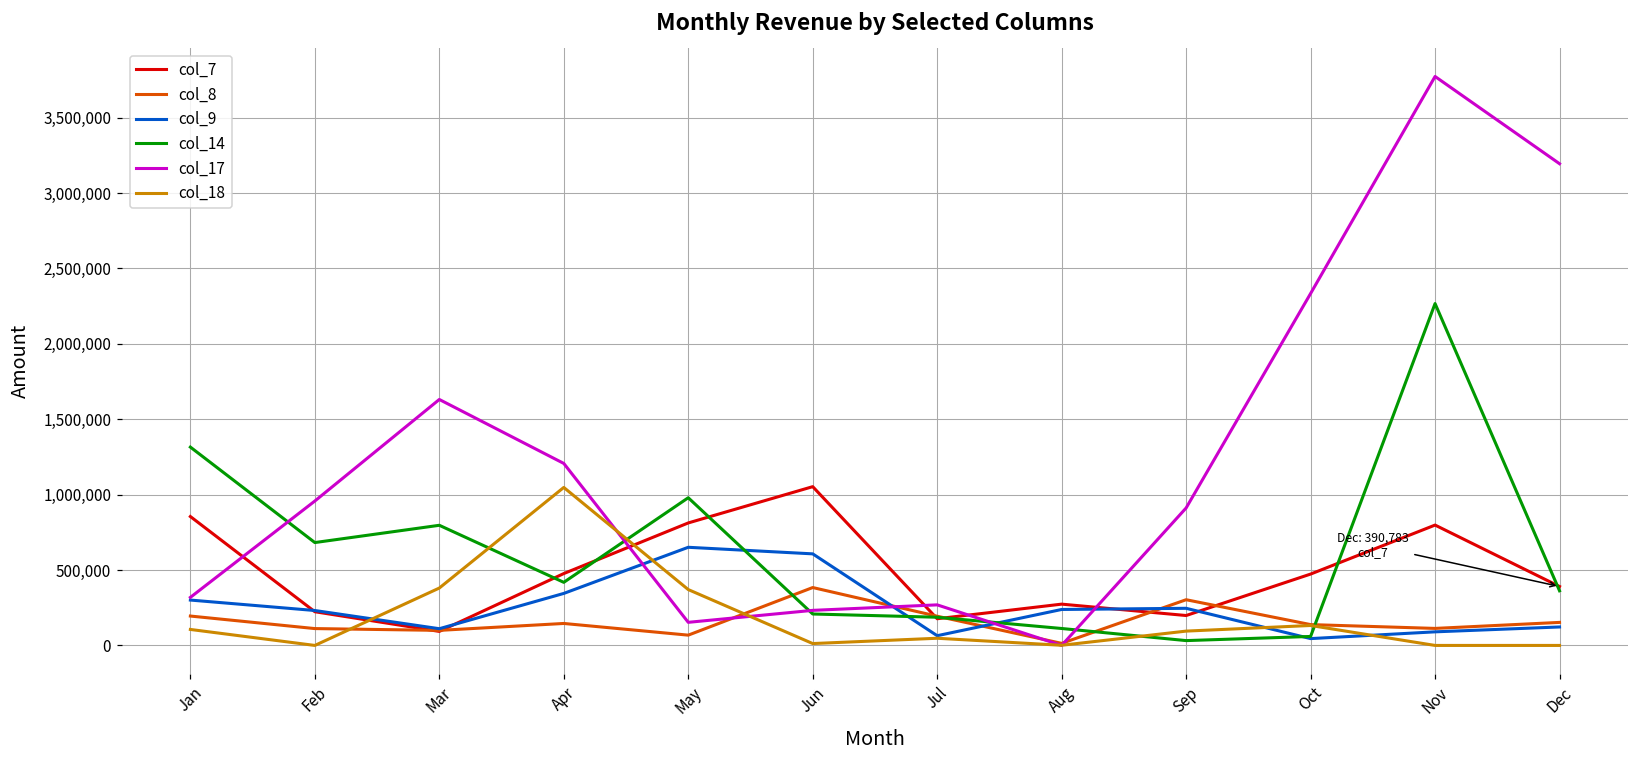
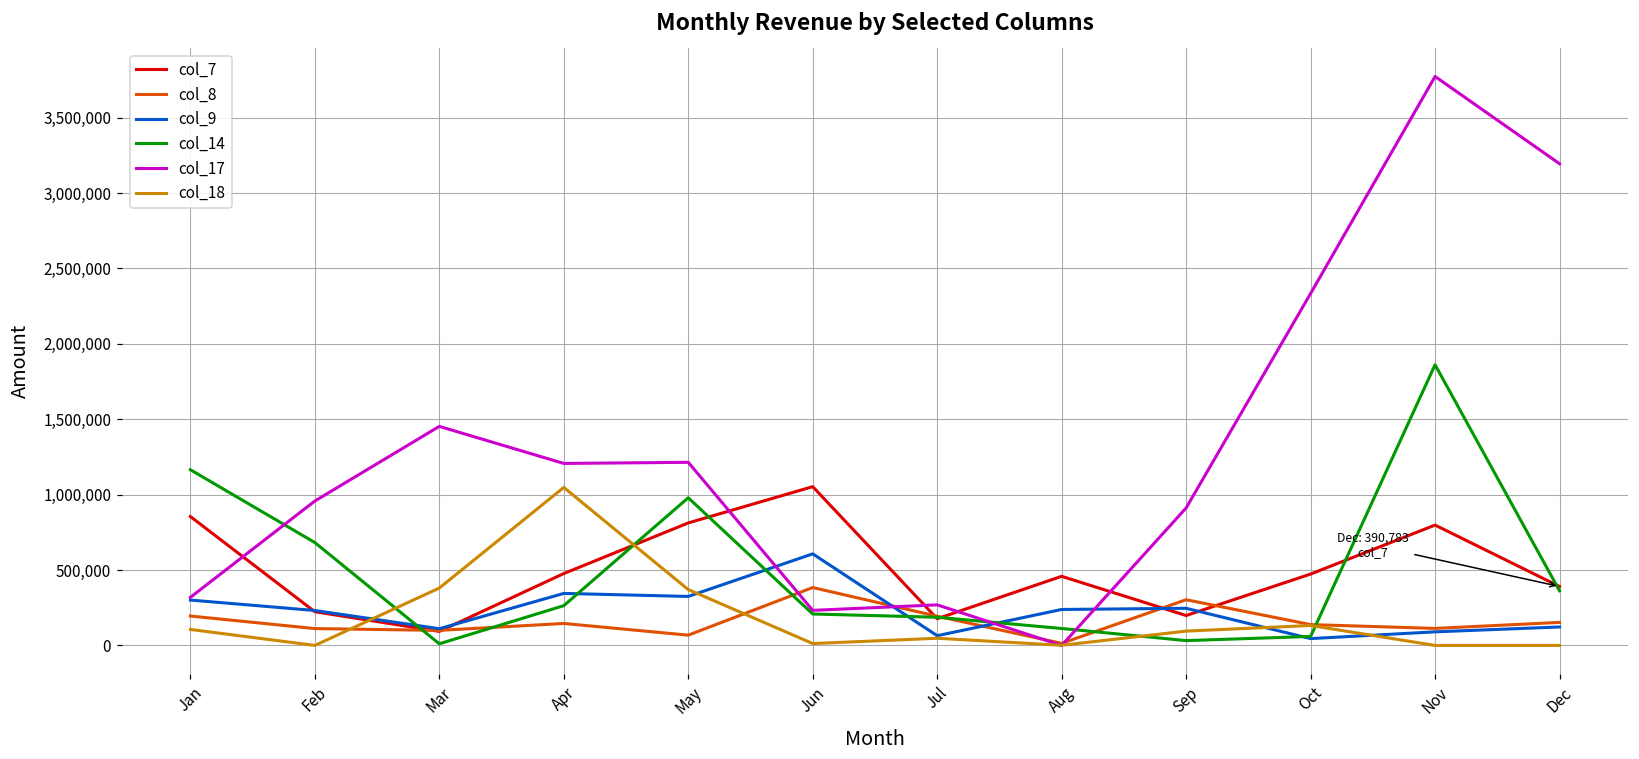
  {
    "col_7": {
      "Jan": "850,000",
      "Apr": "480,000",
      "May": "810,000",
      "Jun": "1,050,000",
-     "Aug": "270,000",
+     "Aug": "460,000",
      "Sep": "200,000",
      "Oct": "470,000",
      "Nov": "800,000"
    },
    "col_9": {
      "Apr": "340,000",
-     "May": "650,000",
+     "May": "320,000",
      "Jun": "610,000",
      "Aug": "240,000",
      "Sep": "250,000",
      "Nov": "90,000",
      "Dec": "120,000"
    },
    "col_14": {
-     "Jan": "1,320,000",
+     "Jan": "1,170,000",
      "Feb": "680,000",
-     "Mar": "800,000",
-     "Apr": "420,000",
+     "Mar": "10,000",
+     "Apr": "260,000",
      "May": "980,000",
      "Jun": "210,000",
      "Aug": "110,000",
      "Sep": "30,000",
-     "Nov": "2,270,000",
+     "Nov": "1,860,000",
      "Dec": "360,000"
    },
    "col_17": {
      "Feb": "960,000",
-     "Mar": "1,630,000",
+     "Mar": "1,450,000",
      "Apr": "1,210,000",
-     "May": "150,000",
+     "May": "1,210,000",
      "Jun": "230,000",
      "Jul": "270,000",
      "Sep": "910,000",
      "Oct": "2,330,000",
      "Nov": "3,770,000",
      "Dec": "3,190,000"
    }
  }
